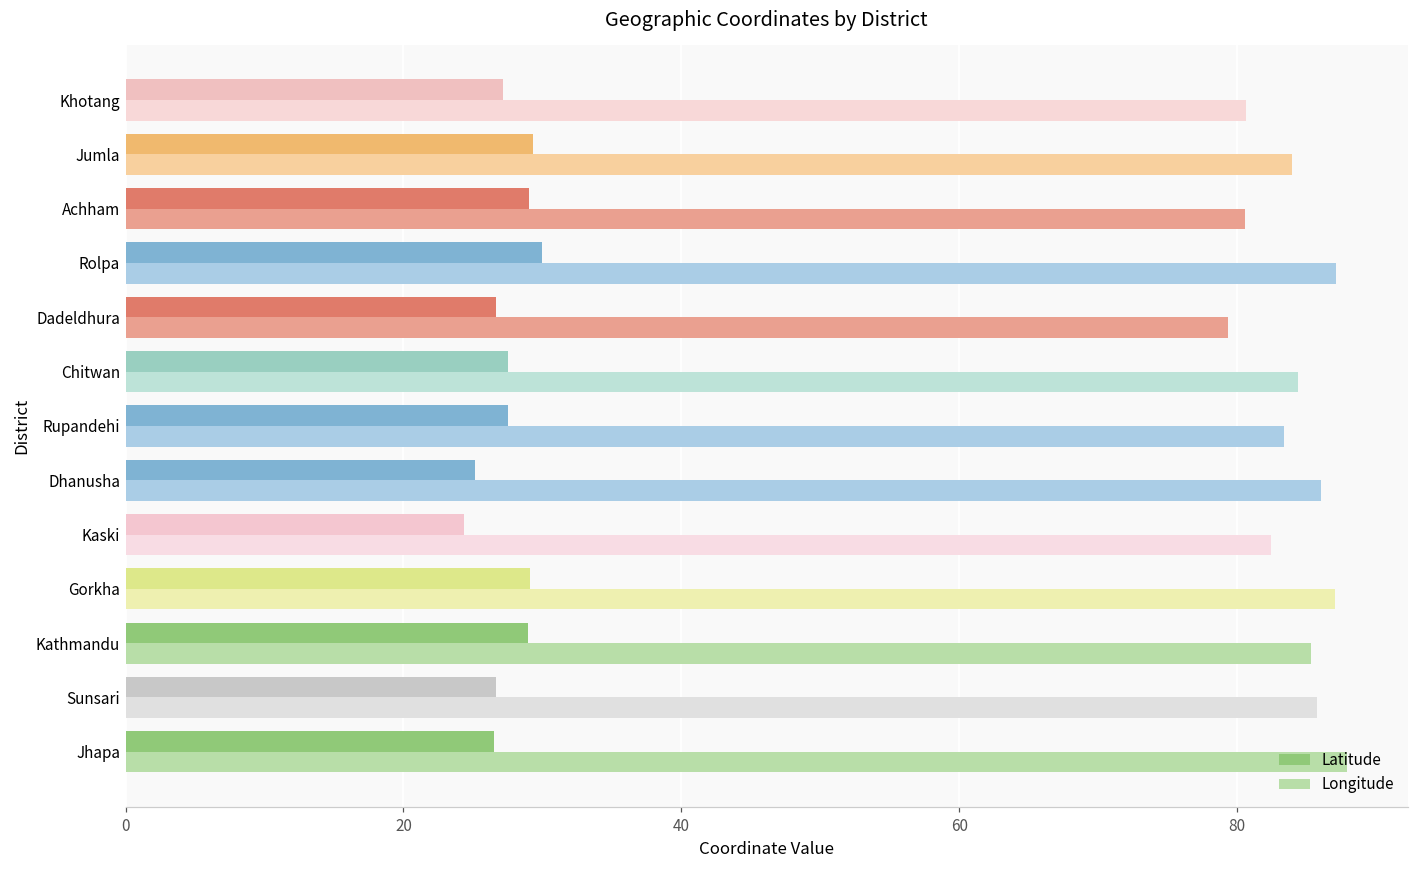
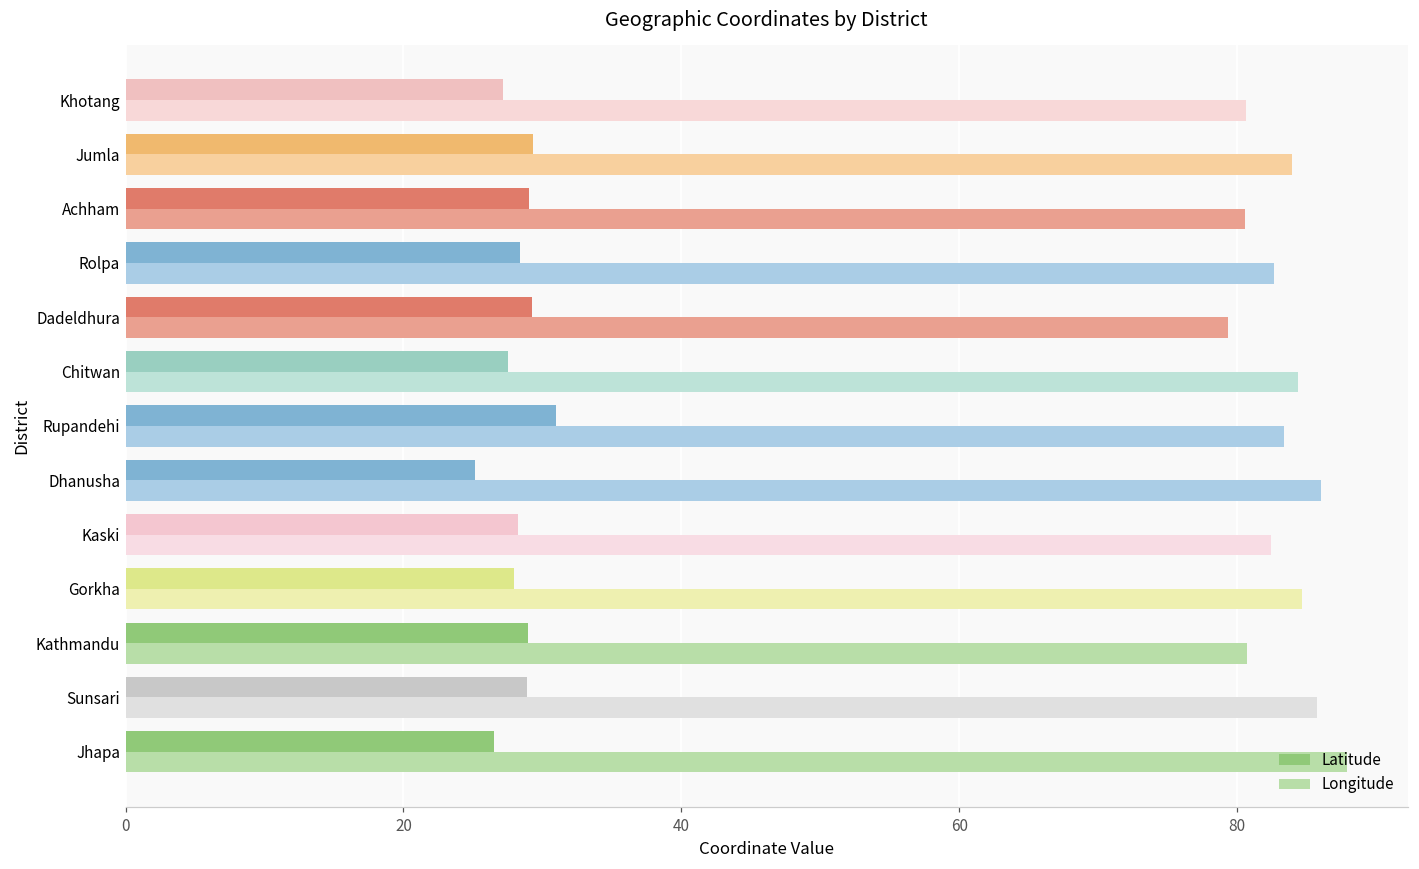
  {
    "Latitude": {
      "Khotang": 27.2,
      "Jumla": 29.3,
      "Achham": 29.0,
-     "Rolpa": 30.0,
-     "Dadeldhura": 26.7,
+     "Rolpa": 28.4,
+     "Dadeldhura": 29.2,
      "Chitwan": 27.5,
-     "Rupandehi": 27.5,
+     "Rupandehi": 31.0,
      "Dhanusha": 25.2,
-     "Kaski": 24.4,
-     "Gorkha": 29.1,
+     "Kaski": 28.3,
+     "Gorkha": 28.0,
      "Kathmandu": 28.9,
-     "Sunsari": 26.6,
+     "Sunsari": 28.9,
      "Jhapa": 26.5
    },
    "Longitude": {
      "Khotang": 80.6,
      "Jumla": 83.9,
      "Achham": 80.6,
-     "Rolpa": 87.1,
+     "Rolpa": 82.6,
      "Dadeldhura": 79.4,
      "Chitwan": 84.4,
      "Rupandehi": 83.4,
      "Dhanusha": 86.0,
      "Kaski": 82.5,
-     "Gorkha": 87.0,
-     "Kathmandu": 85.3,
+     "Gorkha": 84.6,
+     "Kathmandu": 80.7,
      "Sunsari": 85.8,
      "Jhapa": 87.9
    }
  }
